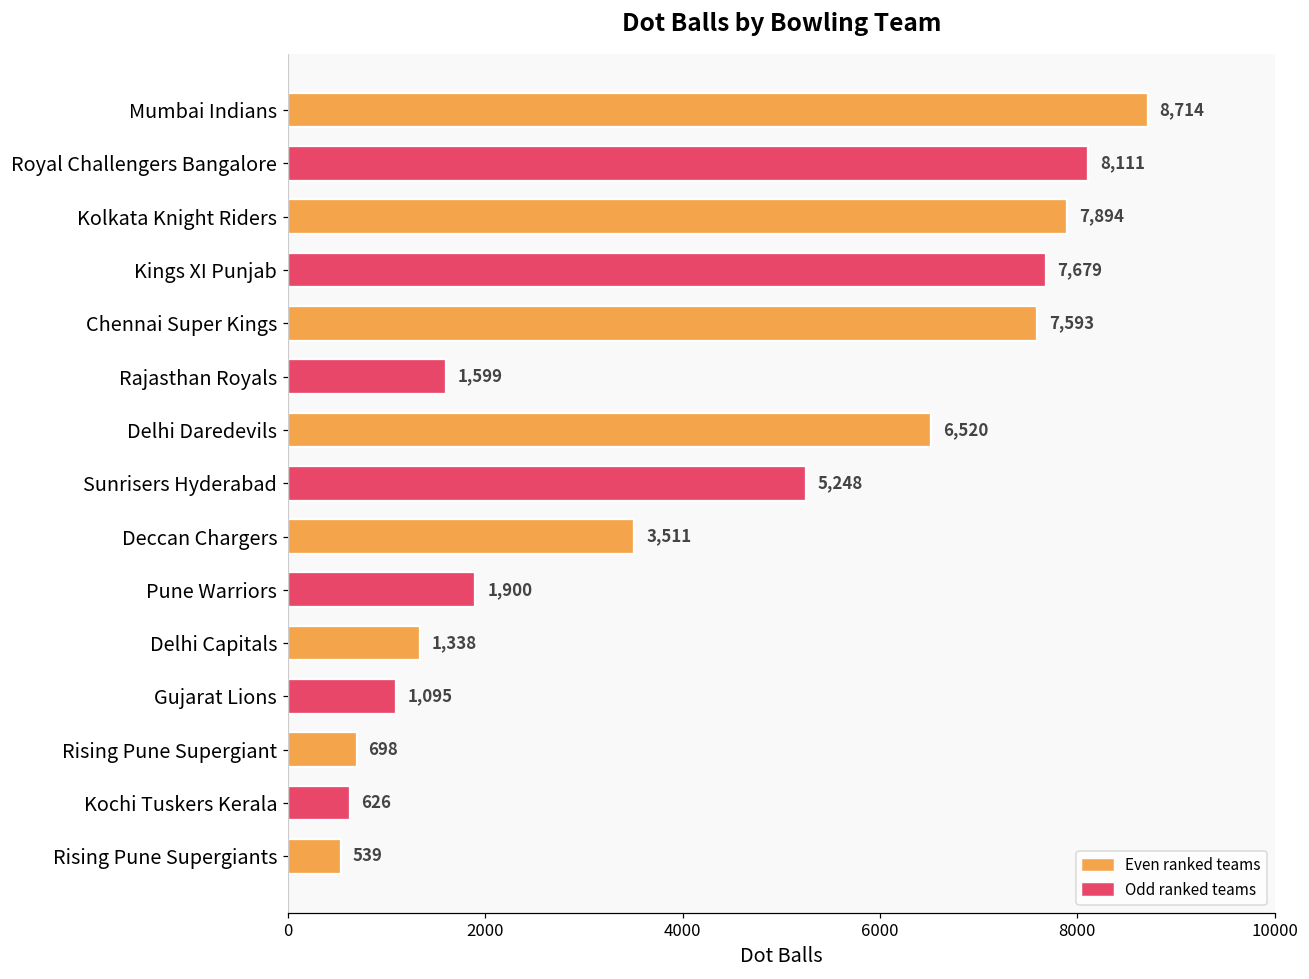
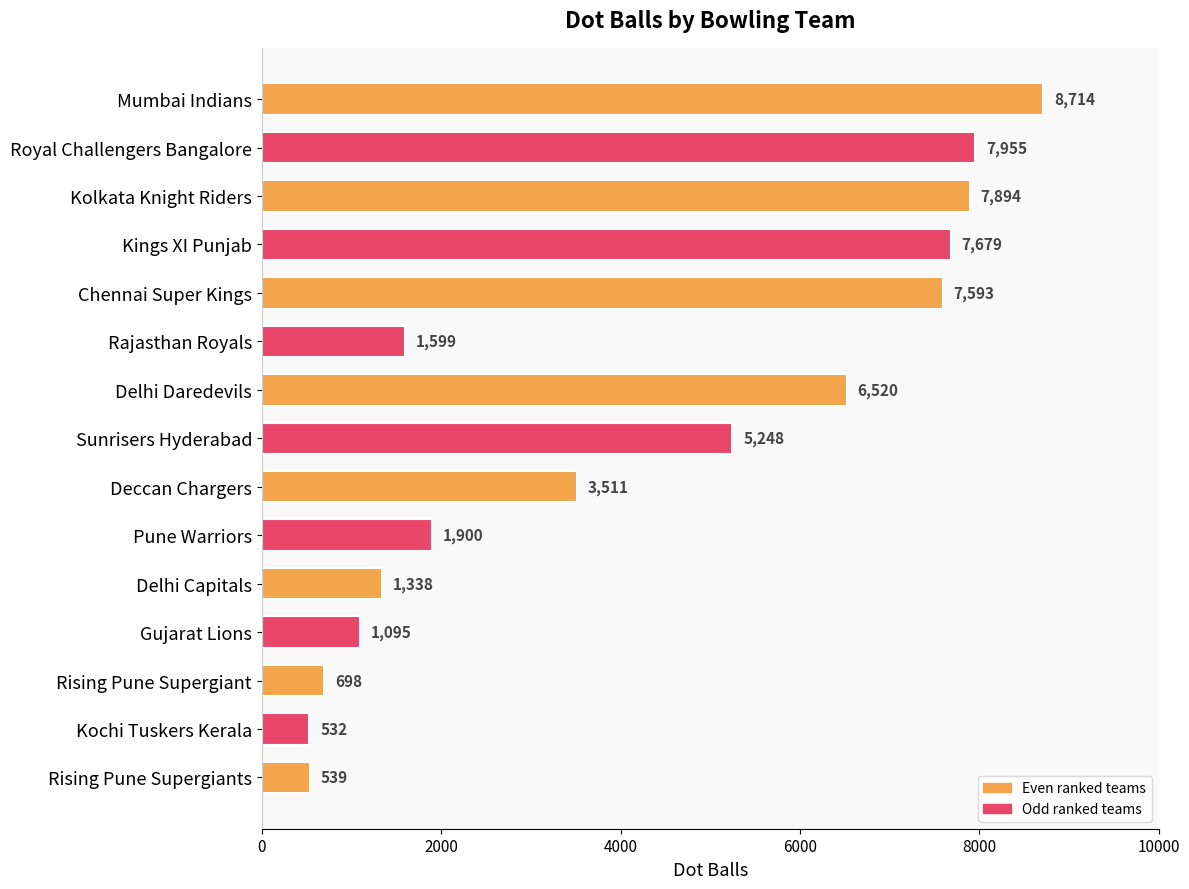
  {
    "Mumbai Indians": "8,714",
-   "Royal Challengers Bangalore": "8,111",
+   "Royal Challengers Bangalore": "7,955",
    "Kolkata Knight Riders": "7,894",
    "Kings XI Punjab": "7,679",
    "Chennai Super Kings": "7,593",
    "Rajasthan Royals": "1,599",
    "Delhi Daredevils": "6,520",
    "Sunrisers Hyderabad": "5,248",
    "Deccan Chargers": "3,511",
    "Pune Warriors": "1,900",
    "Delhi Capitals": "1,338",
    "Gujarat Lions": "1,095",
    "Rising Pune Supergiant": "698",
-   "Kochi Tuskers Kerala": "626",
+   "Kochi Tuskers Kerala": "532",
    "Rising Pune Supergiants": "539"
  }
